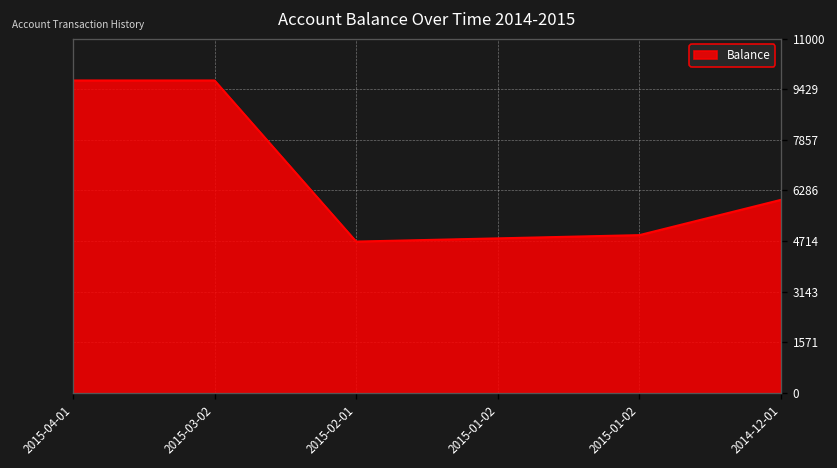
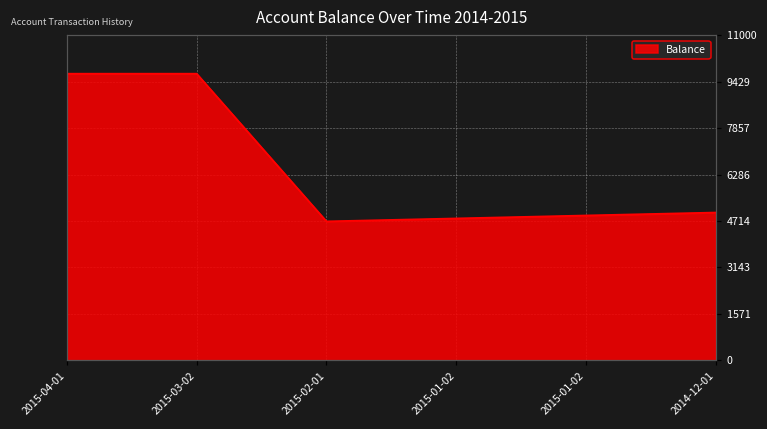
  {
    "2015-04-01": 9700,
    "2015-03-02": 9700,
    "2015-02-01": 4700,
-   "2014-12-01": 6000
+   "2014-12-01": 5000
  }
